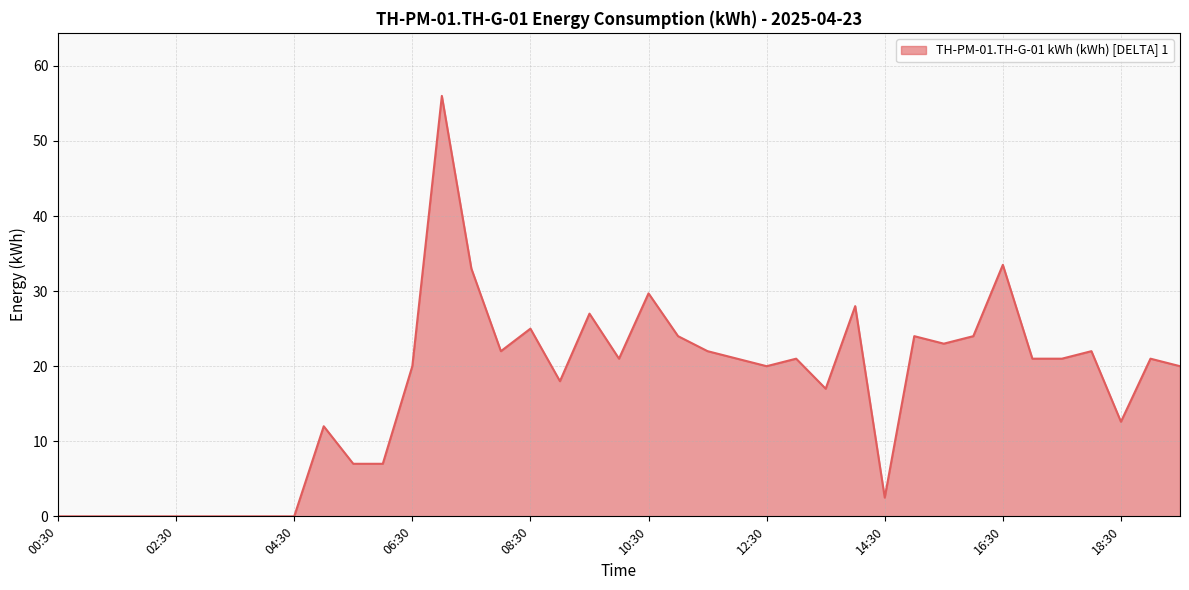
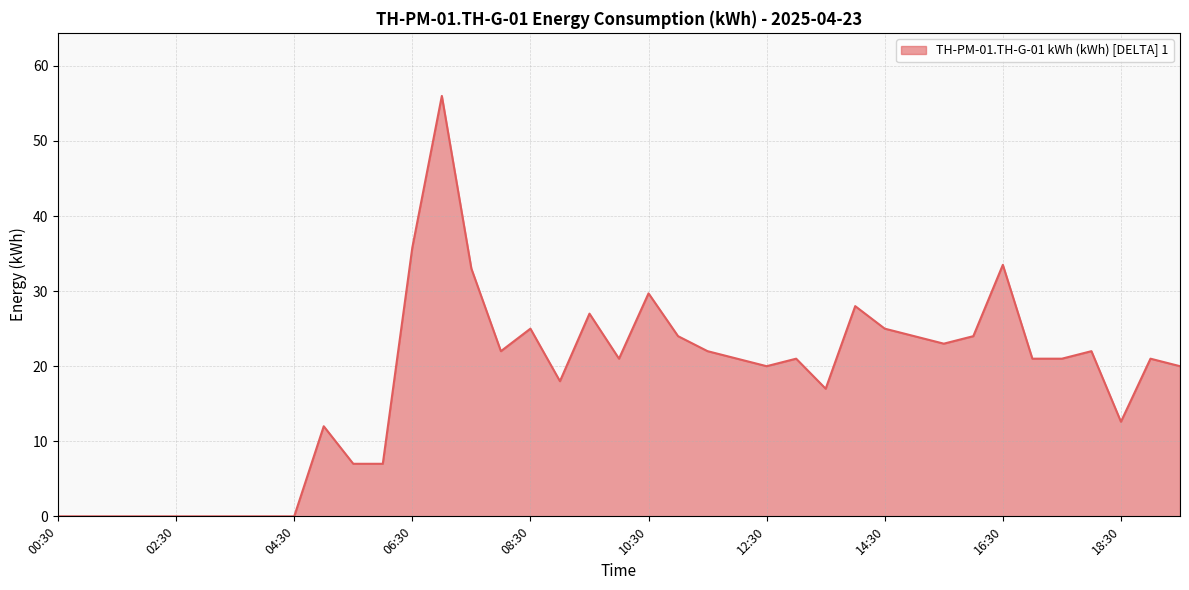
  {
    "00:30": 0,
    "02:30": 0,
    "04:30": 0,
-   "06:30": 20,
+   "06:30": 36,
    "08:30": 25,
    "10:30": 30,
    "12:30": 20,
-   "14:30": 3,
+   "14:30": 25,
    "16:30": 34,
    "18:30": 13
  }
